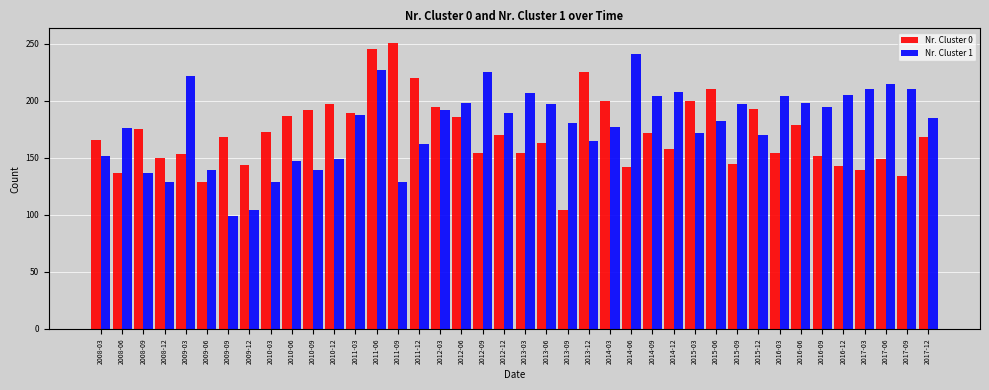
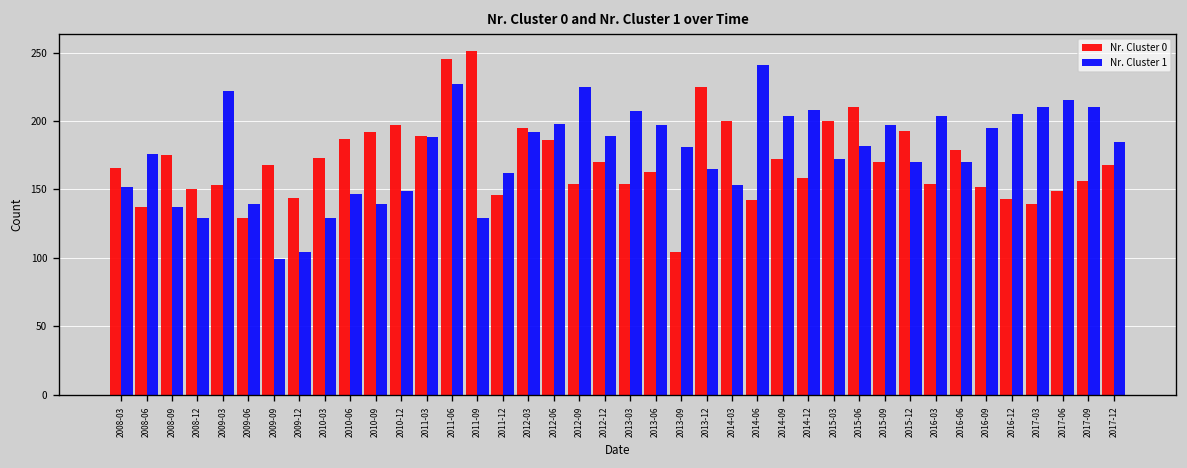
  {
    "Nr. Cluster 0": {
      "2008-03": 166,
      "2008-06": 137,
      "2008-09": 175,
      "2008-12": 150,
      "2009-03": 153,
      "2009-06": 129,
      "2009-09": 168,
      "2009-12": 144,
      "2010-03": 173,
      "2010-06": 187,
      "2010-09": 192,
      "2010-12": 197,
      "2011-03": 189,
      "2011-06": 245,
      "2011-09": 251,
-     "2011-12": 220,
+     "2011-12": 146,
      "2012-03": 195,
      "2012-06": 186,
      "2012-09": 154,
      "2012-12": 170,
      "2013-03": 154,
      "2013-06": 163,
      "2013-09": 104,
      "2013-12": 225,
      "2014-03": 200,
      "2014-06": 142,
      "2014-09": 172,
      "2014-12": 158,
      "2015-03": 200,
      "2015-06": 210,
-     "2015-09": 145,
+     "2015-09": 170,
      "2015-12": 193,
      "2016-03": 154,
      "2016-06": 179,
      "2016-09": 152,
      "2016-12": 143,
      "2017-03": 139,
      "2017-06": 149,
-     "2017-09": 134,
+     "2017-09": 156,
      "2017-12": 168
    },
    "Nr. Cluster 1": {
      "2008-03": 152,
      "2008-06": 176,
      "2008-09": 137,
      "2008-12": 129,
      "2009-03": 222,
      "2009-06": 139,
      "2009-09": 99,
      "2009-12": 104,
      "2010-03": 129,
      "2010-06": 147,
      "2010-09": 139,
      "2010-12": 149,
      "2011-03": 188,
      "2011-06": 227,
      "2011-09": 129,
      "2011-12": 162,
      "2012-03": 192,
      "2012-06": 198,
      "2012-09": 225,
      "2012-12": 189,
      "2013-03": 207,
      "2013-06": 197,
      "2013-09": 181,
      "2013-12": 165,
-     "2014-03": 177,
+     "2014-03": 153,
      "2014-06": 241,
      "2014-09": 204,
      "2014-12": 208,
      "2015-03": 172,
      "2015-06": 182,
      "2015-09": 197,
      "2015-12": 170,
      "2016-03": 204,
-     "2016-06": 198,
+     "2016-06": 170,
      "2016-09": 195,
      "2016-12": 205,
      "2017-03": 210,
      "2017-06": 215,
      "2017-09": 210,
      "2017-12": 185
    }
  }
